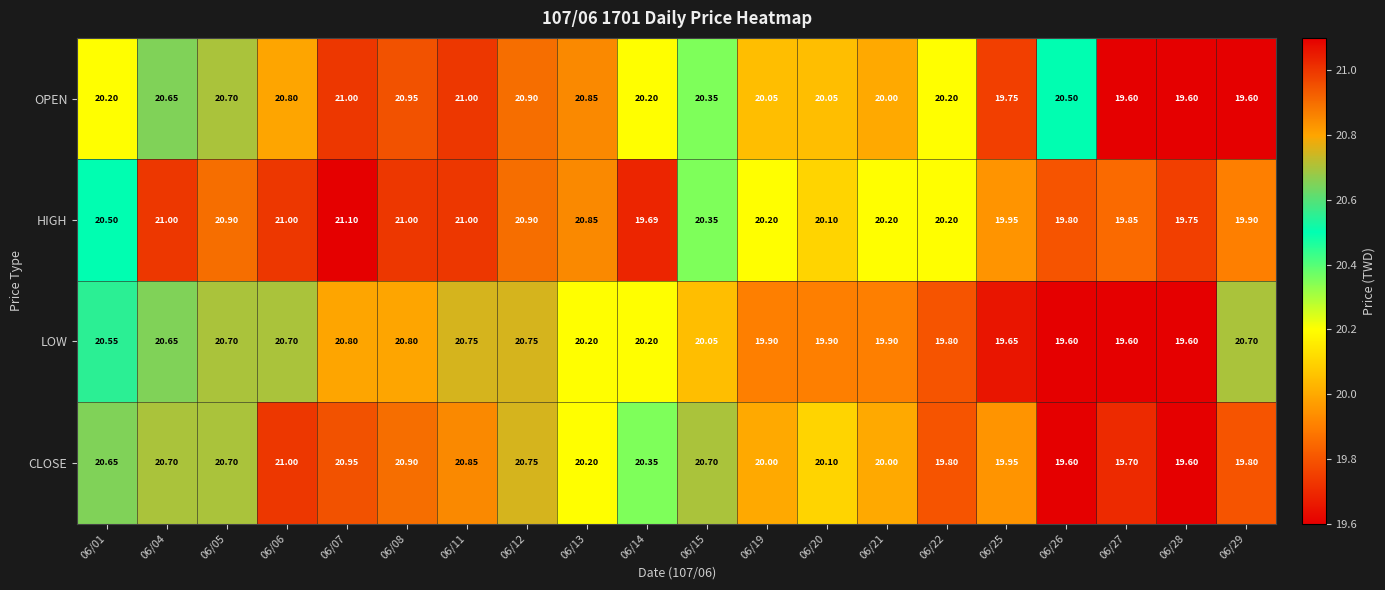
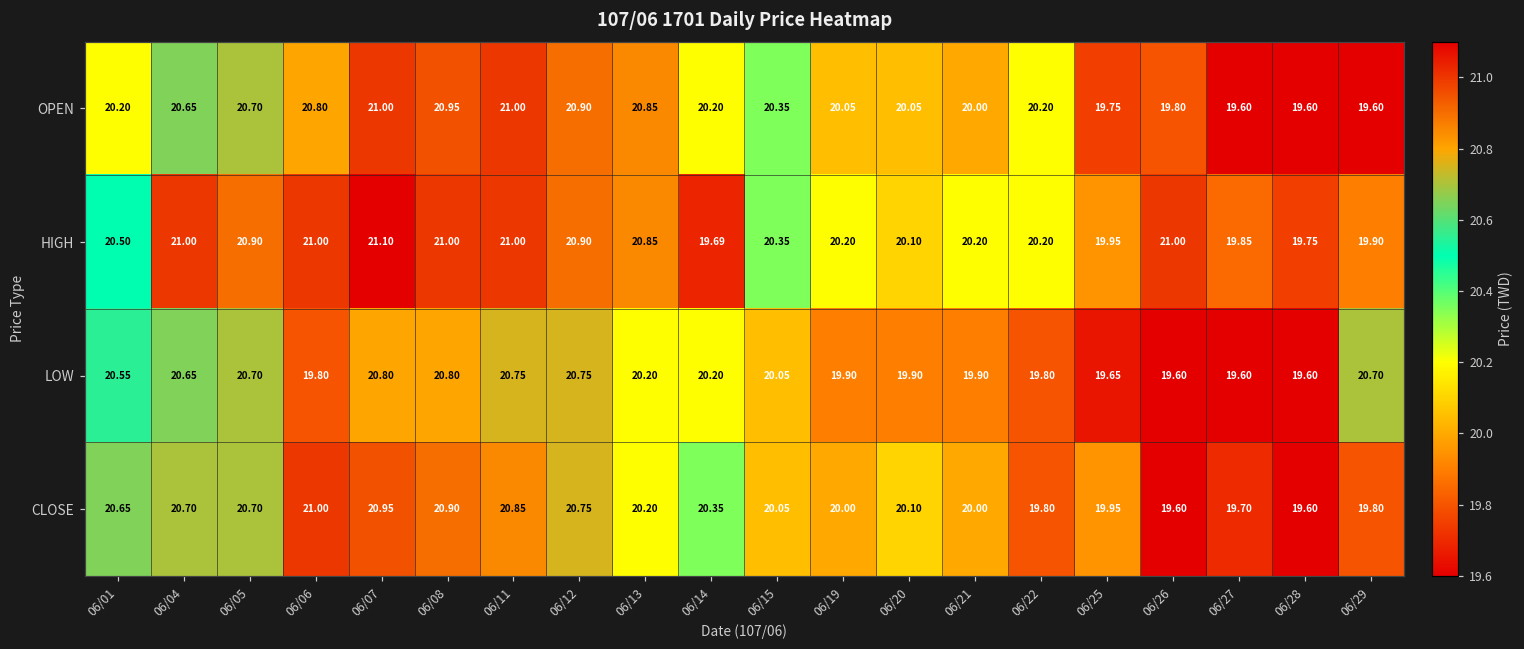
  {
    "OPEN": {
      "06/01": 20.20,
      "06/04": 20.65,
      "06/05": 20.70,
      "06/06": 20.80,
      "06/07": 21.00,
      "06/08": 20.95,
      "06/11": 21.00,
      "06/12": 20.90,
      "06/13": 20.85,
      "06/14": 20.20,
      "06/15": 20.35,
      "06/19": 20.05,
      "06/20": 20.05,
      "06/21": 20.00,
      "06/22": 20.20,
      "06/25": 19.75,
-     "06/26": 20.50,
+     "06/26": 19.80,
      "06/27": 19.60,
      "06/28": 19.60,
      "06/29": 19.60
    },
    "HIGH": {
      "06/01": 20.50,
      "06/04": 21.00,
      "06/05": 20.90,
      "06/06": 21.00,
      "06/07": 21.10,
      "06/08": 21.00,
      "06/11": 21.00,
      "06/12": 20.90,
      "06/13": 20.85,
      "06/14": 19.69,
      "06/15": 20.35,
      "06/19": 20.20,
      "06/20": 20.10,
      "06/21": 20.20,
      "06/22": 20.20,
      "06/25": 19.95,
-     "06/26": 19.80,
+     "06/26": 21.00,
      "06/27": 19.85,
      "06/28": 19.75,
      "06/29": 19.90
    },
    "LOW": {
      "06/01": 20.55,
      "06/04": 20.65,
      "06/05": 20.70,
-     "06/06": 20.70,
+     "06/06": 19.80,
      "06/07": 20.80,
      "06/08": 20.80,
      "06/11": 20.75,
      "06/12": 20.75,
      "06/13": 20.20,
      "06/14": 20.20,
      "06/15": 20.05,
      "06/19": 19.90,
      "06/20": 19.90,
      "06/21": 19.90,
      "06/22": 19.80,
      "06/25": 19.65,
      "06/26": 19.60,
      "06/27": 19.60,
      "06/28": 19.60,
      "06/29": 20.70
    },
    "CLOSE": {
      "06/01": 20.65,
      "06/04": 20.70,
      "06/05": 20.70,
      "06/06": 21.00,
      "06/07": 20.95,
      "06/08": 20.90,
      "06/11": 20.85,
      "06/12": 20.75,
      "06/13": 20.20,
      "06/14": 20.35,
-     "06/15": 20.70,
+     "06/15": 20.05,
      "06/19": 20.00,
      "06/20": 20.10,
      "06/21": 20.00,
      "06/22": 19.80,
      "06/25": 19.95,
      "06/26": 19.60,
      "06/27": 19.70,
      "06/28": 19.60,
      "06/29": 19.80
    }
  }
